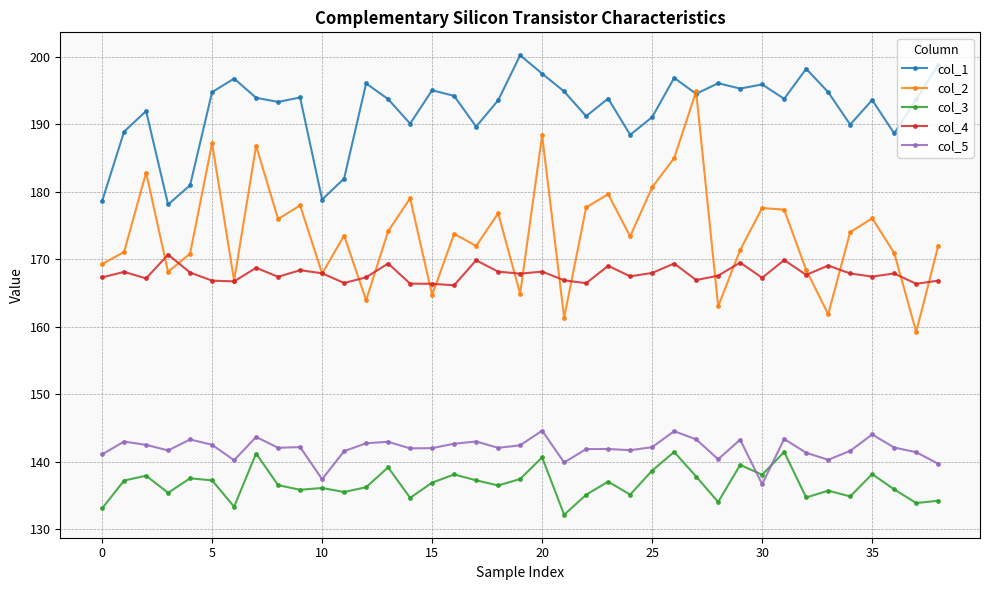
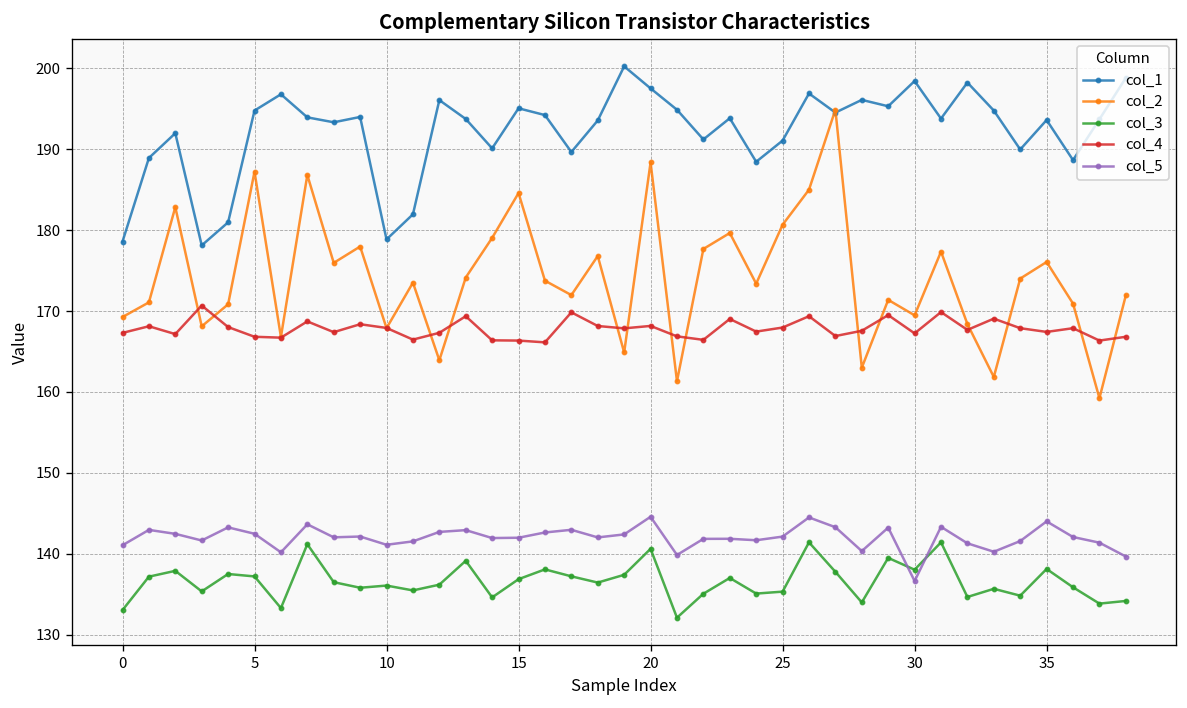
  {
    "col_1": {
      "0": 179,
      "5": 195,
      "10": 179,
      "15": 195,
      "20": 198,
      "25": 191,
-     "30": 196,
+     "30": 198,
      "35": 194
    },
    "col_2": {
      "0": 169,
      "5": 187,
-     "15": 165,
+     "15": 185,
      "20": 188,
      "25": 181,
-     "30": 178,
+     "30": 169,
      "35": 176
    },
    "col_3": {
      "0": 133,
      "5": 137,
      "10": 136,
      "15": 137,
      "20": 141,
-     "25": 139,
+     "25": 135,
      "30": 138,
      "35": 138
    },
    "col_4": {
      "0": 167,
      "5": 167,
      "15": 166,
      "20": 168,
      "25": 168,
      "30": 167,
      "35": 167
    },
    "col_5": {
      "0": 141,
      "5": 142,
-     "10": 137,
+     "10": 141,
      "15": 142,
      "20": 145,
      "25": 142,
      "30": 137,
      "35": 144
    }
  }
